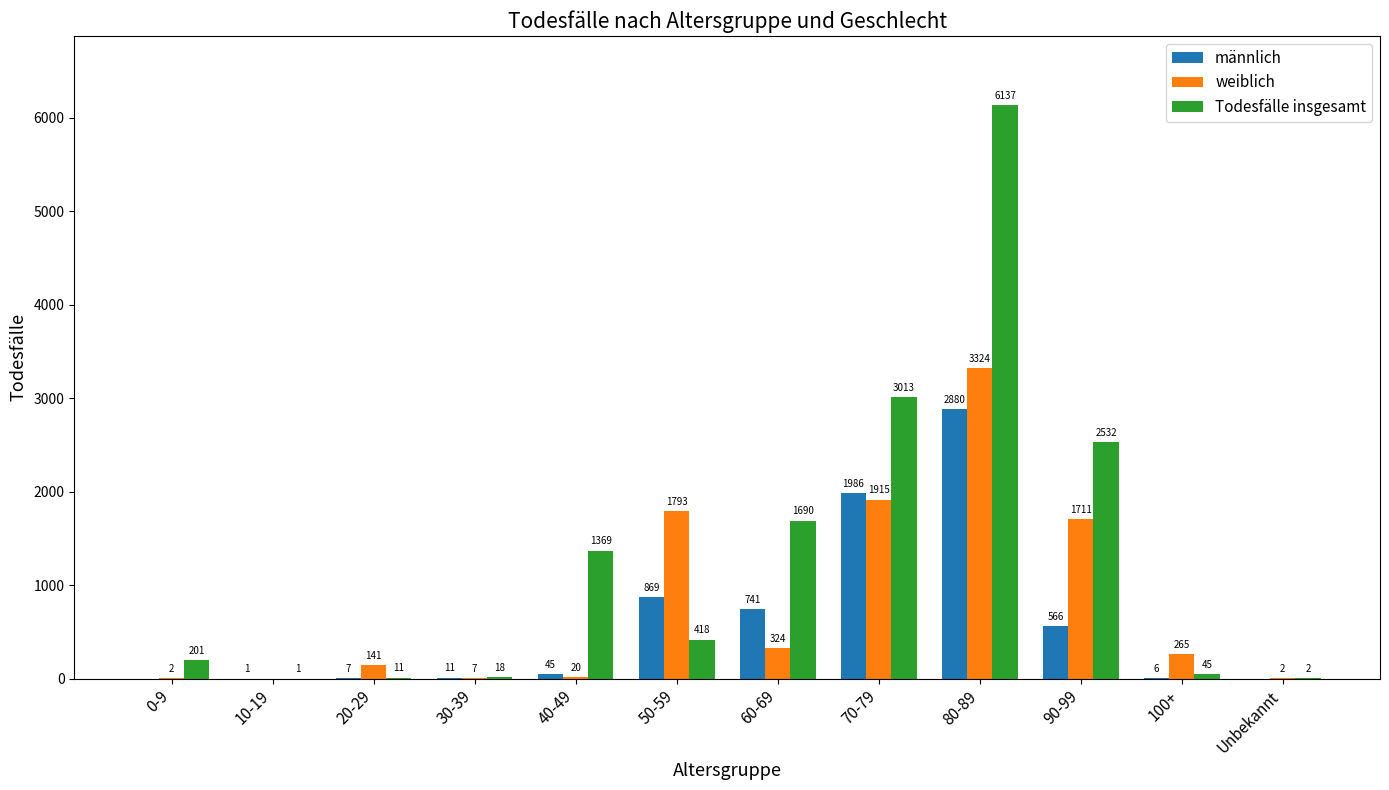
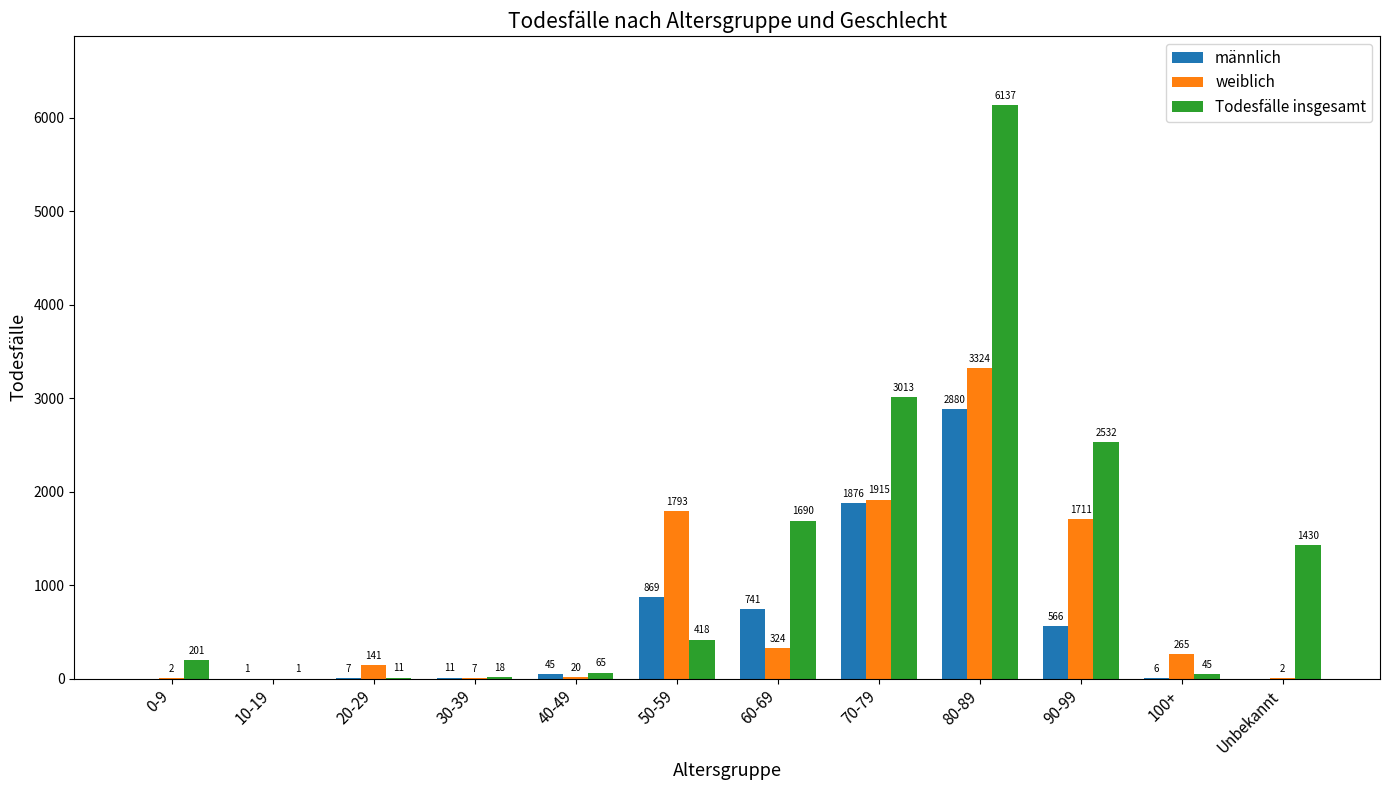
  {
    "männlich": {
      "10-19": 1,
      "20-29": 7,
      "30-39": 11,
      "40-49": 45,
      "50-59": 869,
      "60-69": 741,
-     "70-79": 1986,
+     "70-79": 1876,
      "80-89": 2880,
      "90-99": 566,
      "100+": 6
    },
    "weiblich": {
      "0-9": 2,
      "20-29": 141,
      "30-39": 7,
      "40-49": 20,
      "50-59": 1793,
      "60-69": 324,
      "70-79": 1915,
      "80-89": 3324,
      "90-99": 1711,
      "100+": 265,
      "Unbekannt": 2
    },
    "Todesfälle insgesamt": {
      "0-9": 201,
      "10-19": 1,
      "20-29": 11,
      "30-39": 18,
-     "40-49": 1369,
+     "40-49": 65,
      "50-59": 418,
      "60-69": 1690,
      "70-79": 3013,
      "80-89": 6137,
      "90-99": 2532,
      "100+": 45,
-     "Unbekannt": 2
+     "Unbekannt": 1430
    }
  }
